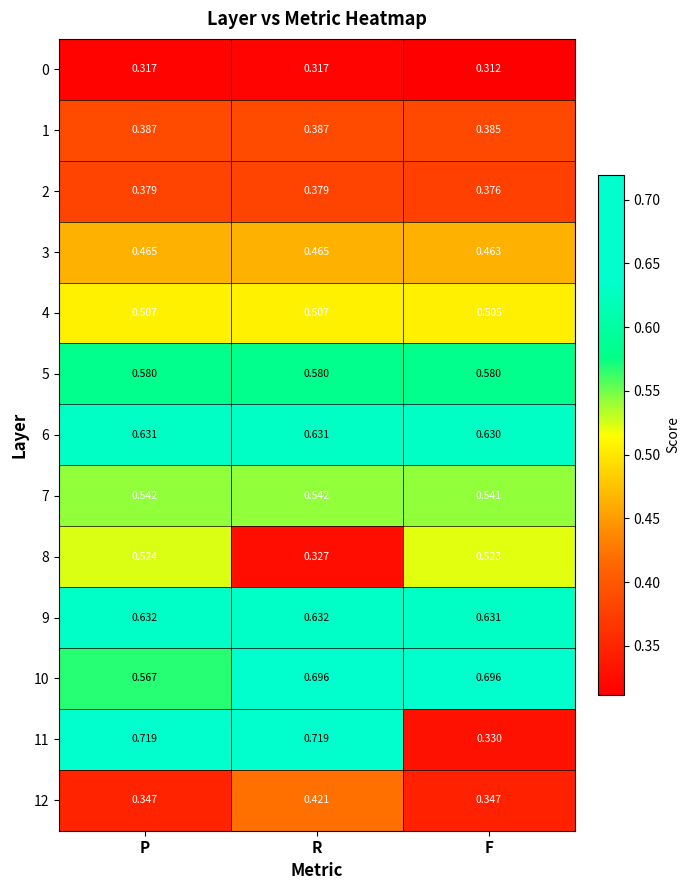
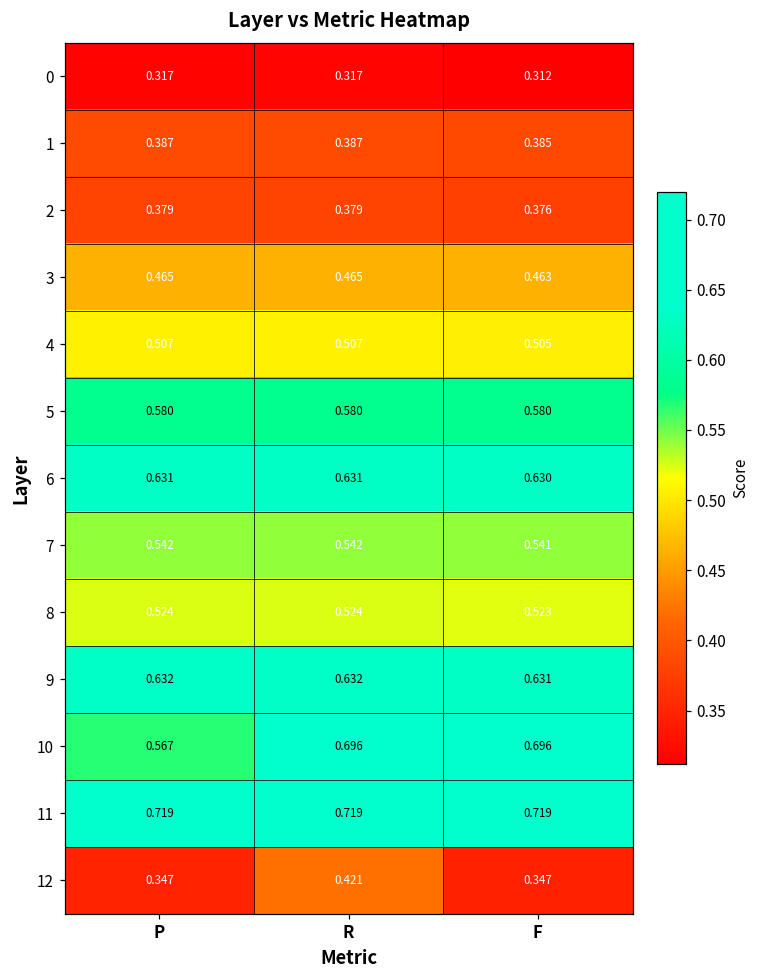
  {
    "0": {
      "P": 0.317,
      "R": 0.317,
      "F": 0.312
    },
    "1": {
      "P": 0.387,
      "R": 0.387,
      "F": 0.385
    },
    "2": {
      "P": 0.379,
      "R": 0.379,
      "F": 0.376
    },
    "3": {
      "P": 0.465,
      "R": 0.465,
      "F": 0.463
    },
    "4": {
      "P": 0.507,
      "R": 0.507,
      "F": 0.505
    },
    "5": {
      "P": 0.580,
      "R": 0.580,
      "F": 0.580
    },
    "6": {
      "P": 0.631,
      "R": 0.631,
      "F": 0.630
    },
    "7": {
      "P": 0.542,
      "R": 0.542,
      "F": 0.541
    },
    "8": {
      "P": 0.524,
-     "R": 0.327,
+     "R": 0.524,
      "F": 0.523
    },
    "9": {
      "P": 0.632,
      "R": 0.632,
      "F": 0.631
    },
    "10": {
      "P": 0.567,
      "R": 0.696,
      "F": 0.696
    },
    "11": {
      "P": 0.719,
      "R": 0.719,
-     "F": 0.330
+     "F": 0.719
    },
    "12": {
      "P": 0.347,
      "R": 0.421,
      "F": 0.347
    }
  }
